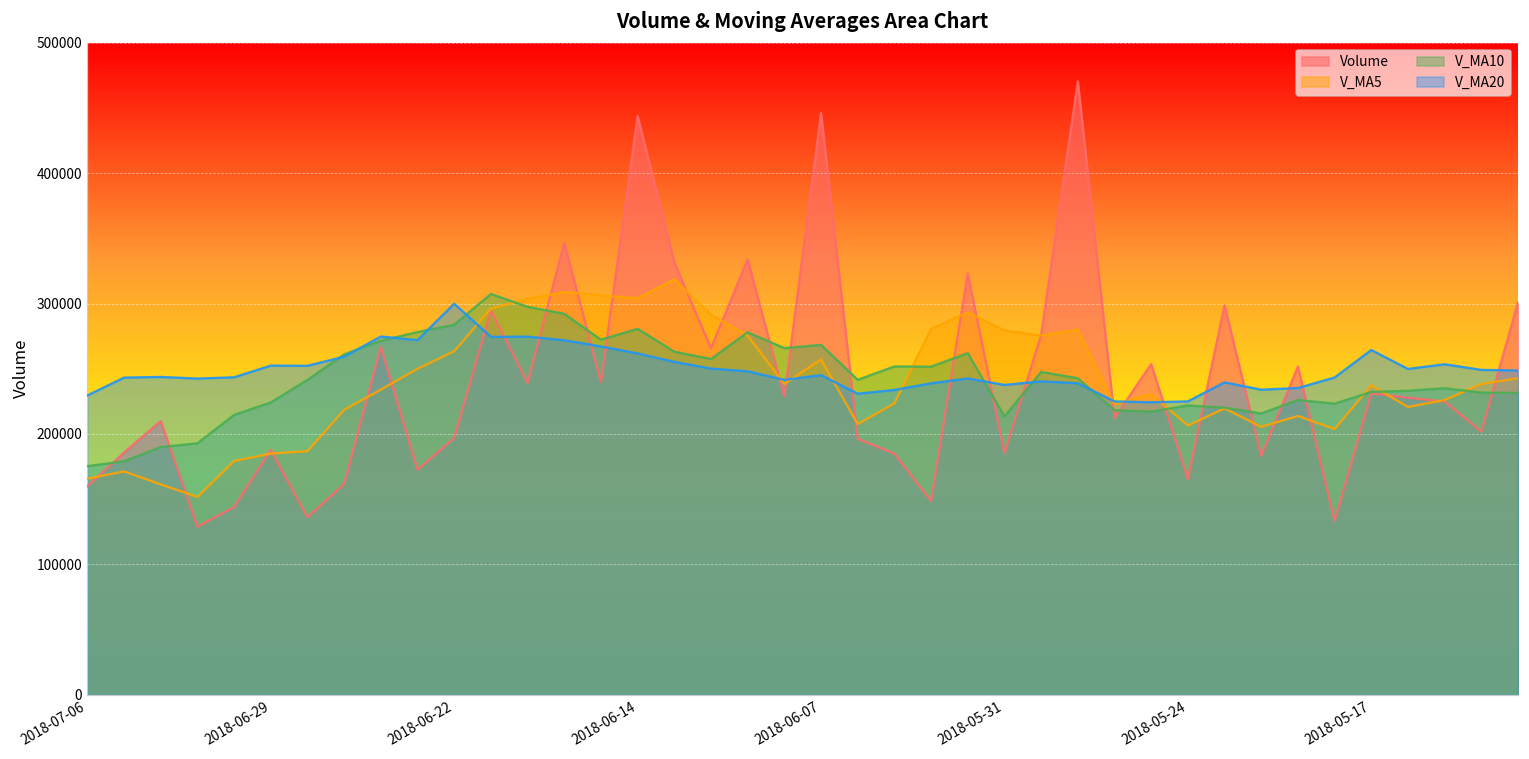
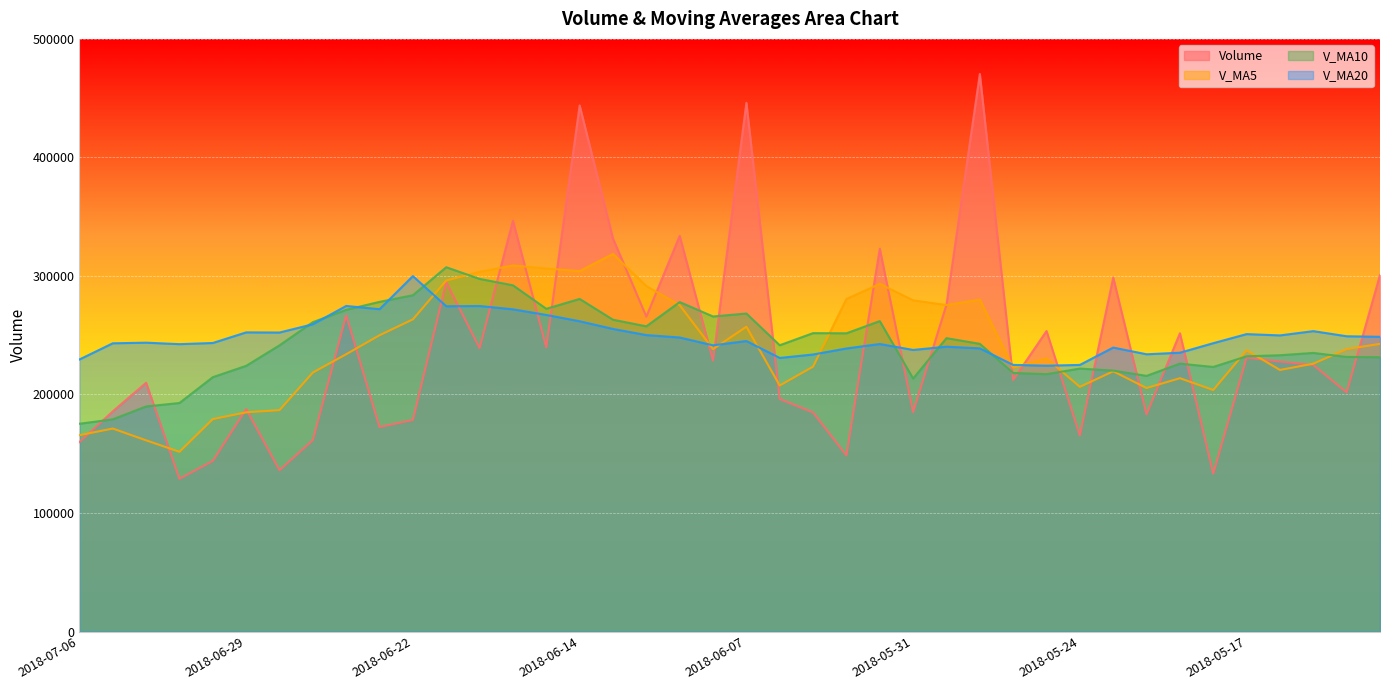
  {
    "Volume": {
      "2018-07-06": 160000,
      "2018-06-29": 188000,
-     "2018-06-22": 197000,
+     "2018-06-22": 179000,
      "2018-06-14": 444000,
      "2018-06-07": 446000,
      "2018-05-31": 185000,
      "2018-05-24": 165000
    },
    "V_MA5": {
      "2018-07-06": 166000,
      "2018-06-29": 185000,
      "2018-06-22": 263000,
      "2018-06-14": 304000,
      "2018-06-07": 257000,
      "2018-05-31": 279000,
      "2018-05-24": 206000,
      "2018-05-17": 237000
    },
    "V_MA10": {
      "2018-07-06": 175000,
      "2018-06-29": 224000,
      "2018-06-22": 284000,
      "2018-06-14": 281000,
      "2018-06-07": 268000,
      "2018-05-31": 213000,
      "2018-05-24": 222000
    },
    "V_MA20": {
      "2018-07-06": 230000,
      "2018-06-29": 252000,
      "2018-06-22": 300000,
      "2018-06-14": 262000,
      "2018-06-07": 245000,
      "2018-05-31": 238000,
      "2018-05-24": 225000,
-     "2018-05-17": 264000
+     "2018-05-17": 251000
    }
  }
